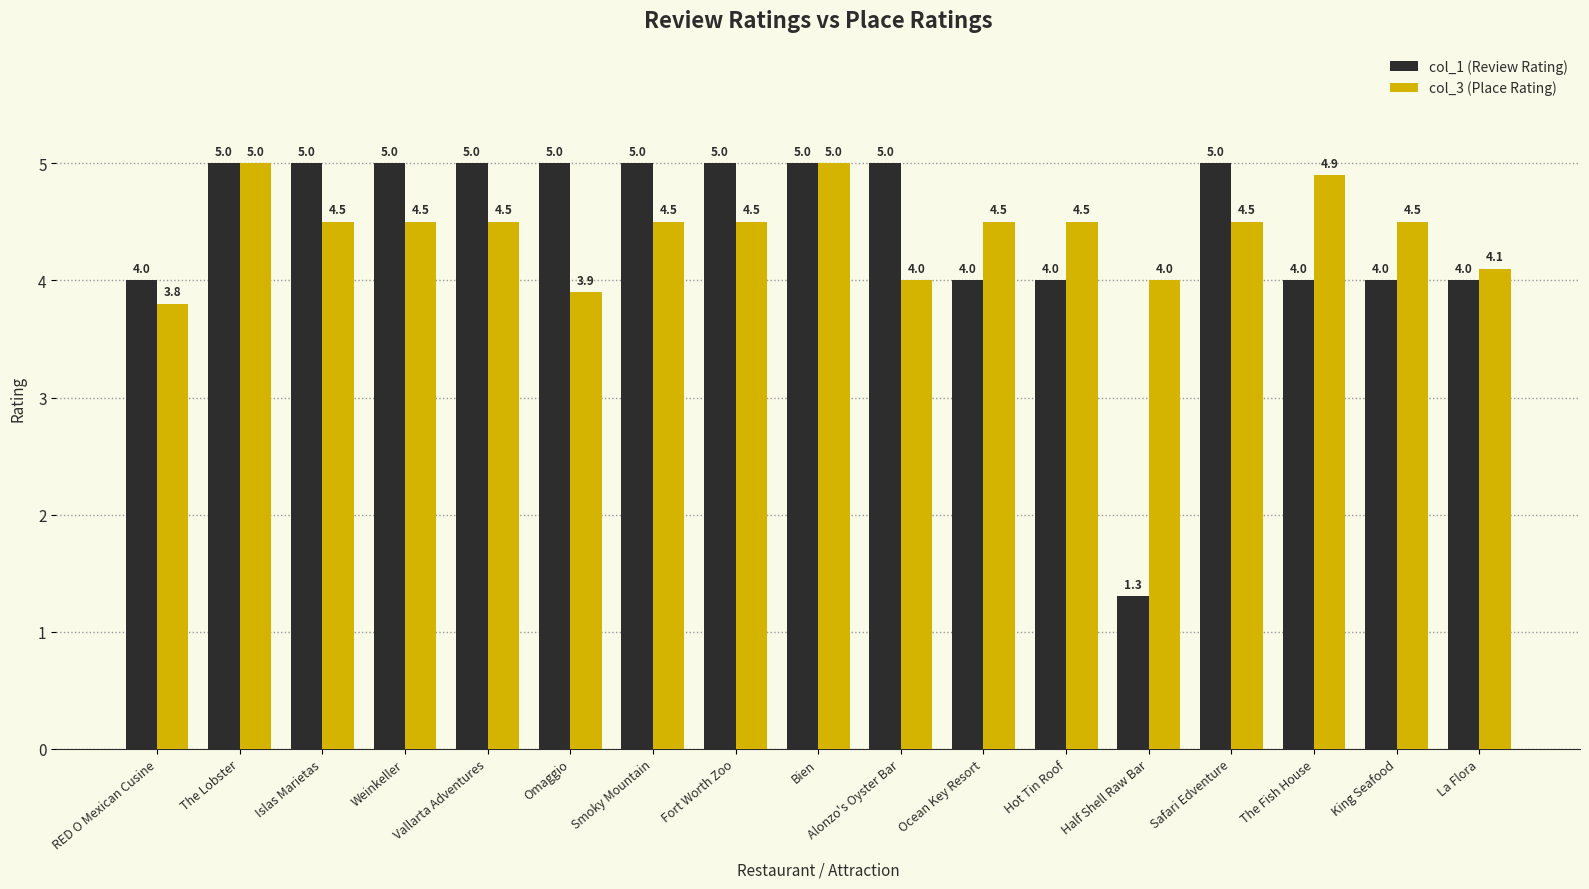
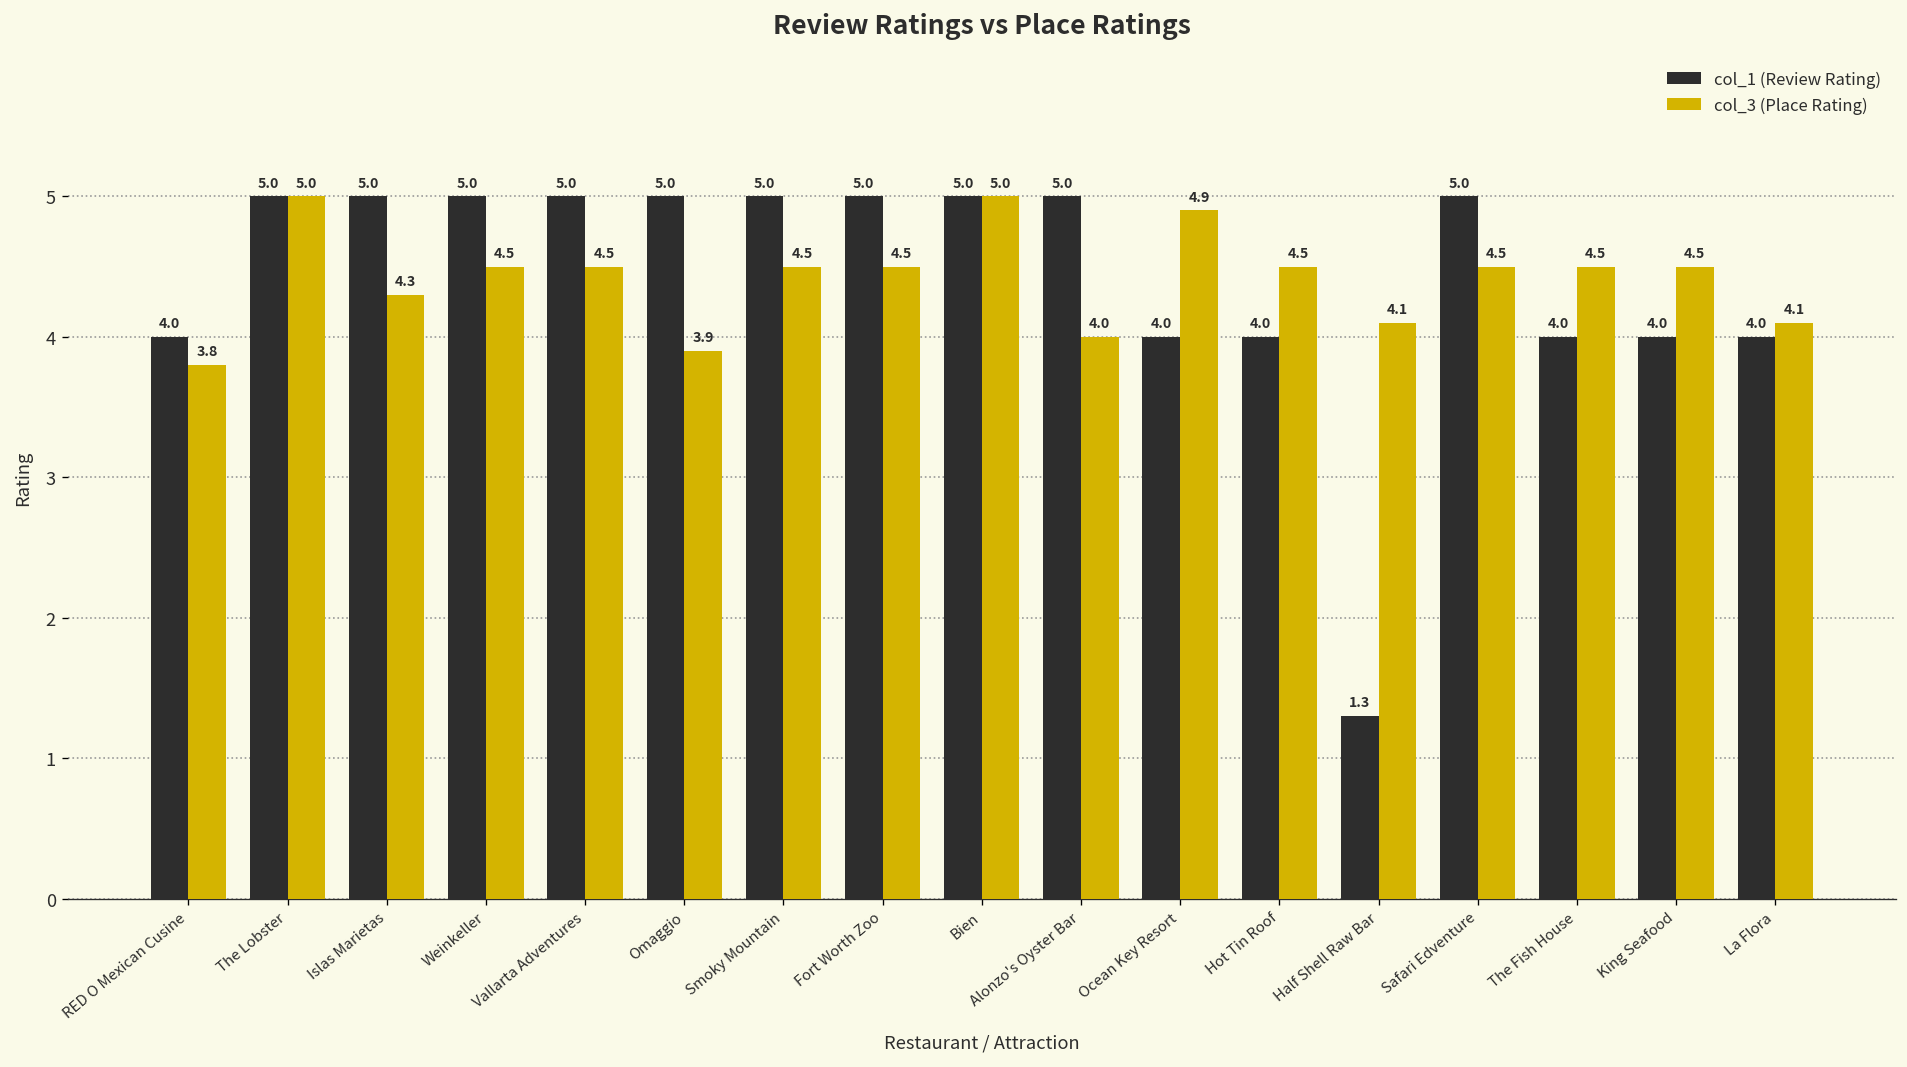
  {
    "col_1 (Review Rating)": {
      "RED O Mexican Cusine": 4.0,
      "The Lobster": 5.0,
      "Islas Marietas": 5.0,
      "Weinkeller": 5.0,
      "Vallarta Adventures": 5.0,
      "Omaggio": 5.0,
      "Smoky Mountain": 5.0,
      "Fort Worth Zoo": 5.0,
      "Bien": 5.0,
      "Alonzo's Oyster Bar": 5.0,
      "Ocean Key Resort": 4.0,
      "Hot Tin Roof": 4.0,
      "Half Shell Raw Bar": 1.3,
      "Safari Edventure": 5.0,
      "The Fish House": 4.0,
      "King Seafood": 4.0,
      "La Flora": 4.0
    },
    "col_3 (Place Rating)": {
      "RED O Mexican Cusine": 3.8,
      "The Lobster": 5.0,
-     "Islas Marietas": 4.5,
+     "Islas Marietas": 4.3,
      "Weinkeller": 4.5,
      "Vallarta Adventures": 4.5,
      "Omaggio": 3.9,
      "Smoky Mountain": 4.5,
      "Fort Worth Zoo": 4.5,
      "Bien": 5.0,
      "Alonzo's Oyster Bar": 4.0,
-     "Ocean Key Resort": 4.5,
+     "Ocean Key Resort": 4.9,
      "Hot Tin Roof": 4.5,
-     "Half Shell Raw Bar": 4.0,
+     "Half Shell Raw Bar": 4.1,
      "Safari Edventure": 4.5,
-     "The Fish House": 4.9,
+     "The Fish House": 4.5,
      "King Seafood": 4.5,
      "La Flora": 4.1
    }
  }
